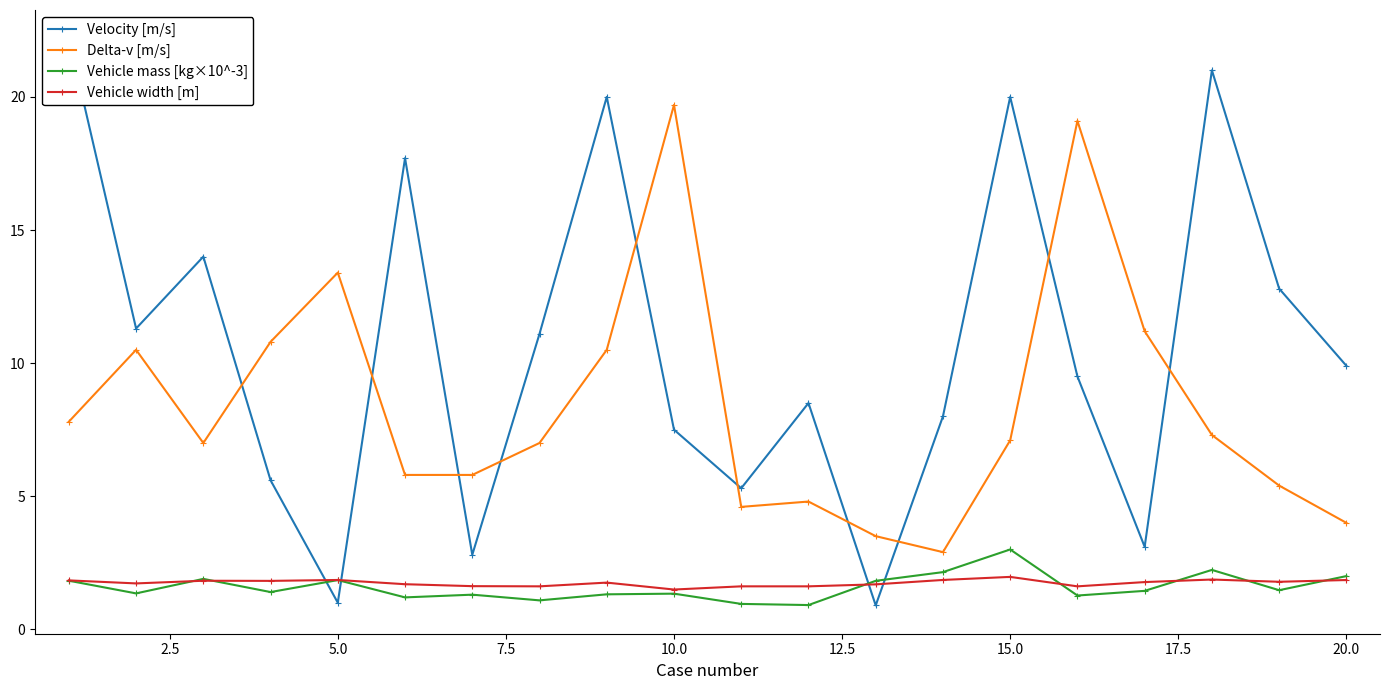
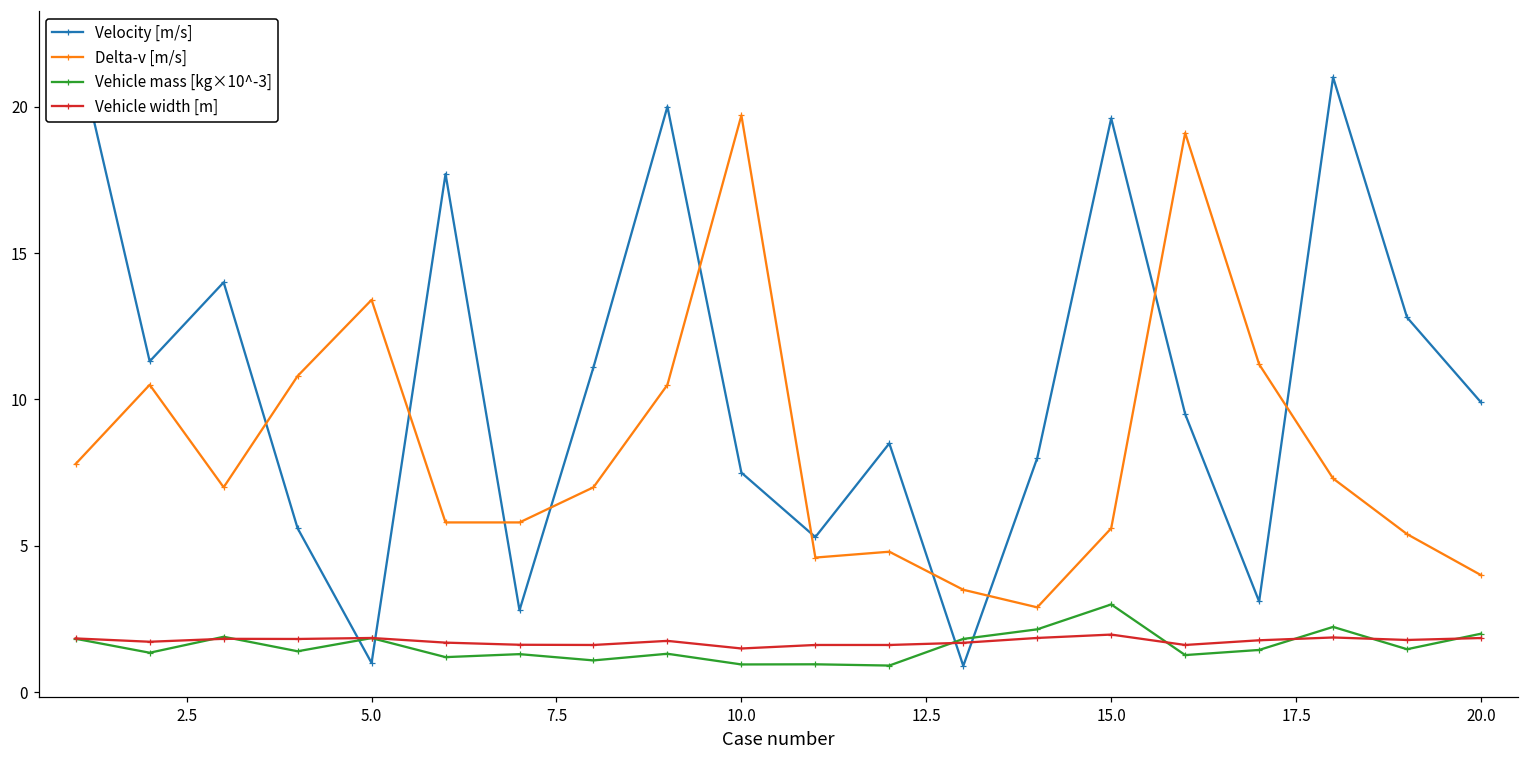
  {
    "Velocity [m/s]": {
      "5.0": 1.0,
      "10.0": 7.5,
-     "15.0": 20.0,
+     "15.0": 19.6,
      "20.0": 9.9
    },
    "Delta-v [m/s]": {
      "5.0": 13.4,
      "10.0": 19.7,
-     "15.0": 7.1,
+     "15.0": 5.6,
      "20.0": 4.0
    },
    "Vehicle mass [kg×10^-3]": {
-     "10.0": 1.3,
+     "10.0": 1.0,
      "15.0": 3.0,
      "20.0": 2.0
    },
    "Vehicle width [m]": {
      "10.0": 1.5,
      "15.0": 2.0,
      "20.0": 1.9
    }
  }
